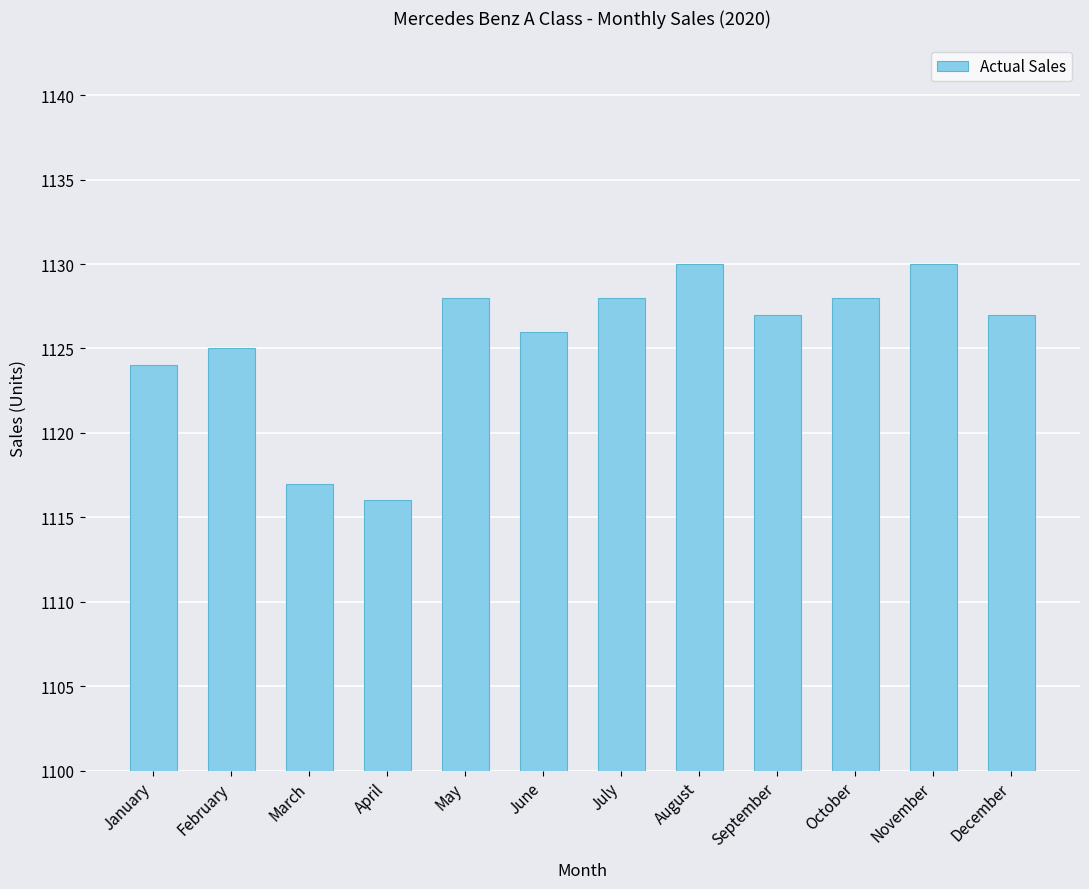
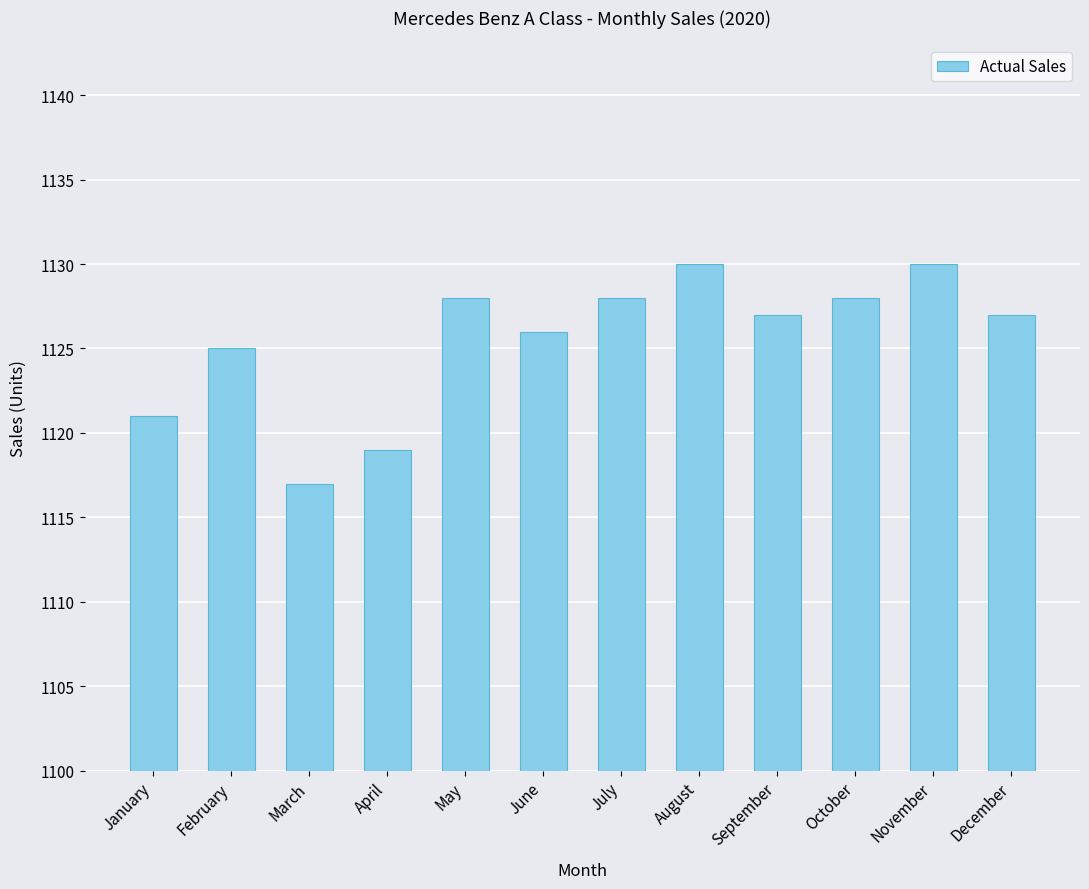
  {
-   "January": 1124,
+   "January": 1121,
    "February": 1125,
    "March": 1117,
-   "April": 1116,
+   "April": 1119,
    "May": 1128,
    "June": 1126,
    "July": 1128,
    "August": 1130,
    "September": 1127,
    "October": 1128,
    "November": 1130,
    "December": 1127
  }
